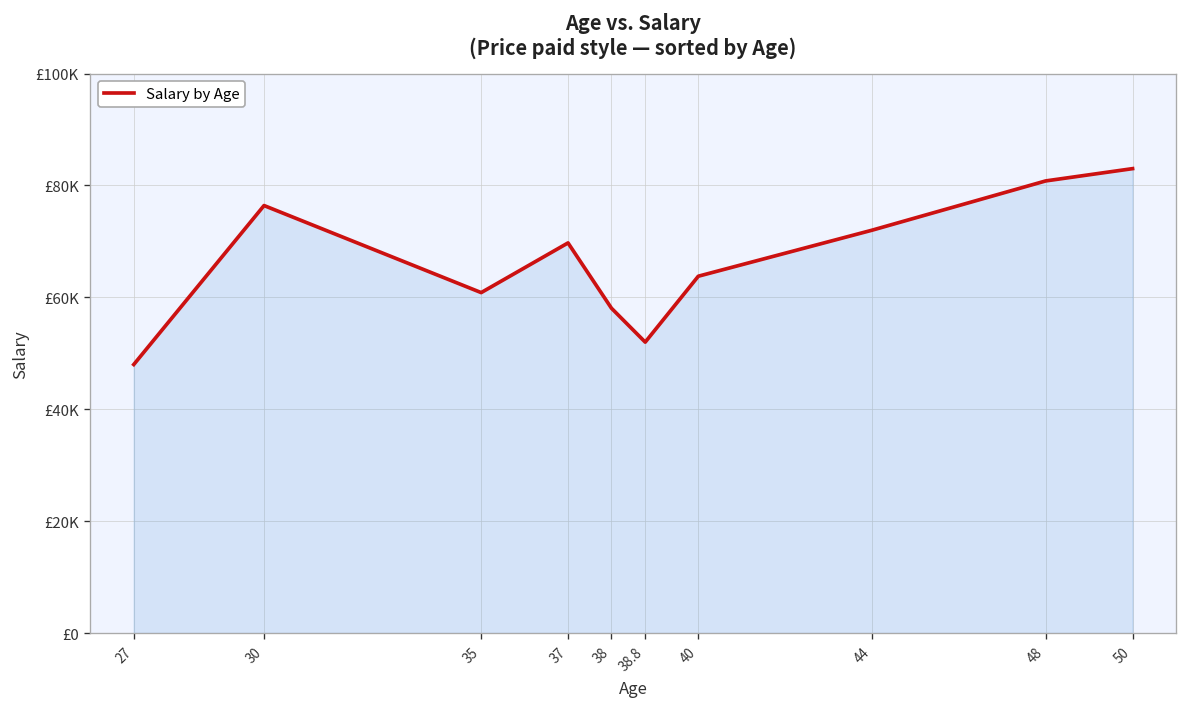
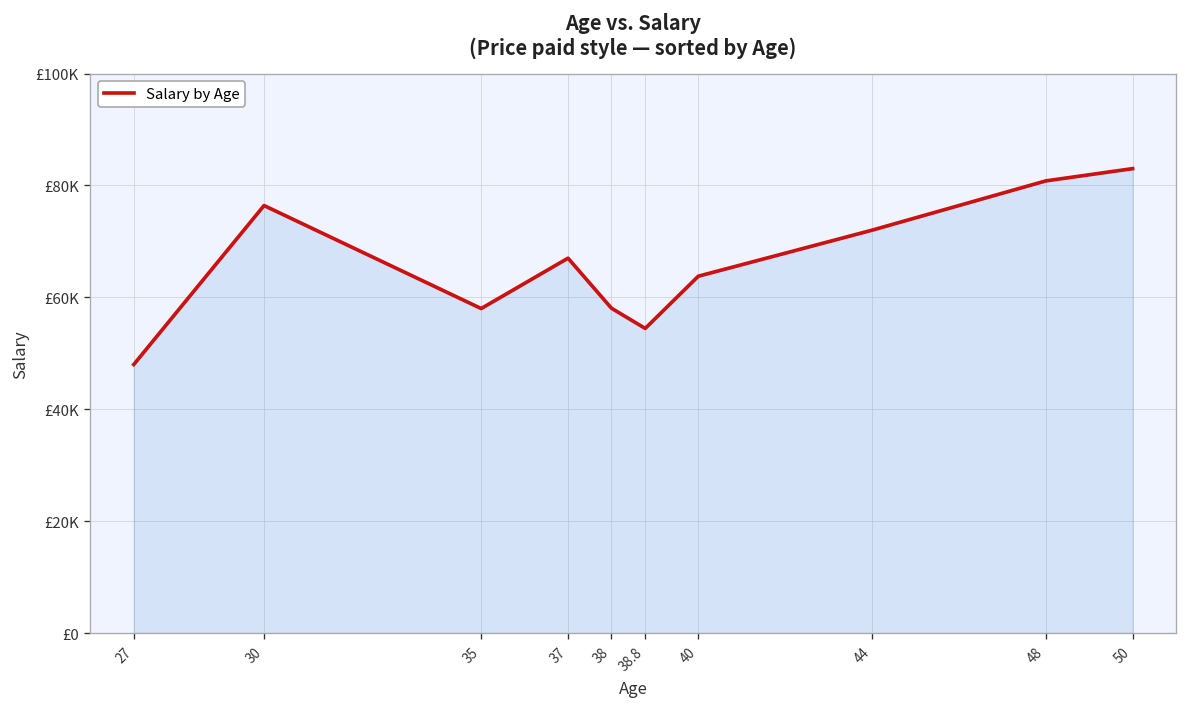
  {
    "27": "£48000",
    "30": "£76000",
-   "35": "£61000",
-   "37": "£70000",
+   "35": "£58000",
+   "37": "£67000",
    "38": "£58000",
-   "38.8": "£52000",
+   "38.8": "£54000",
    "40": "£64000",
    "44": "£72000",
    "48": "£81000",
    "50": "£83000"
  }
